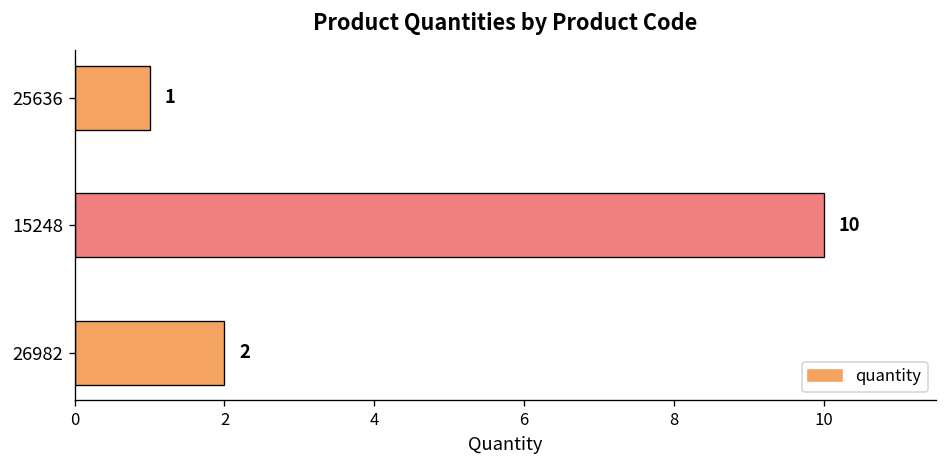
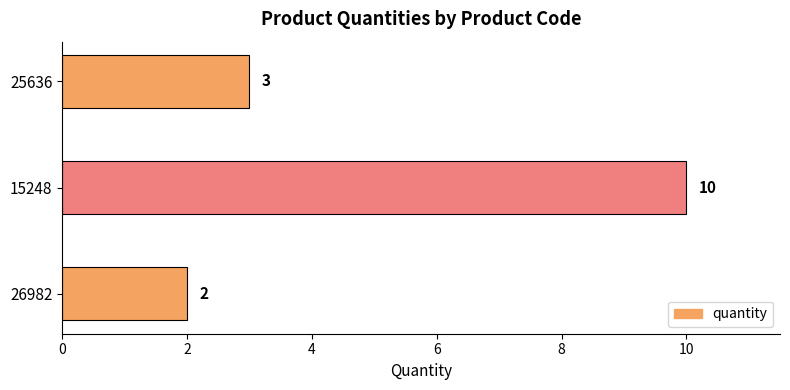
  {
-   "25636": 1,
+   "25636": 3,
    "15248": 10,
    "26982": 2
  }
